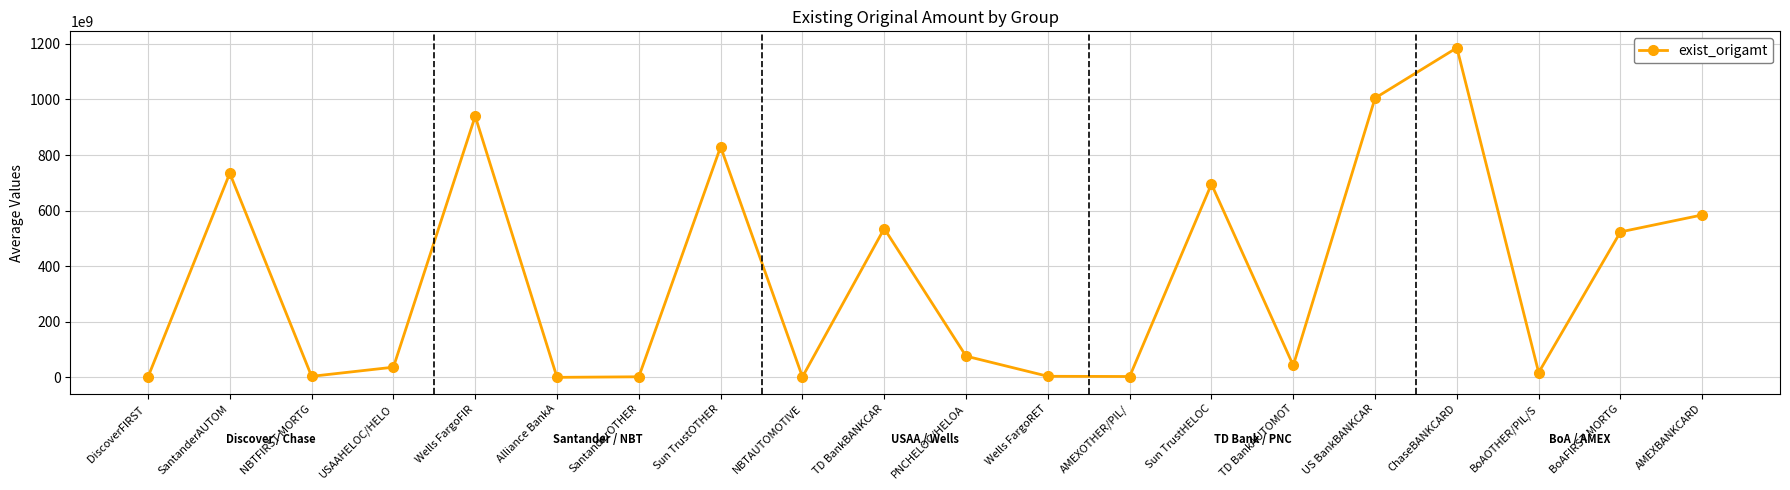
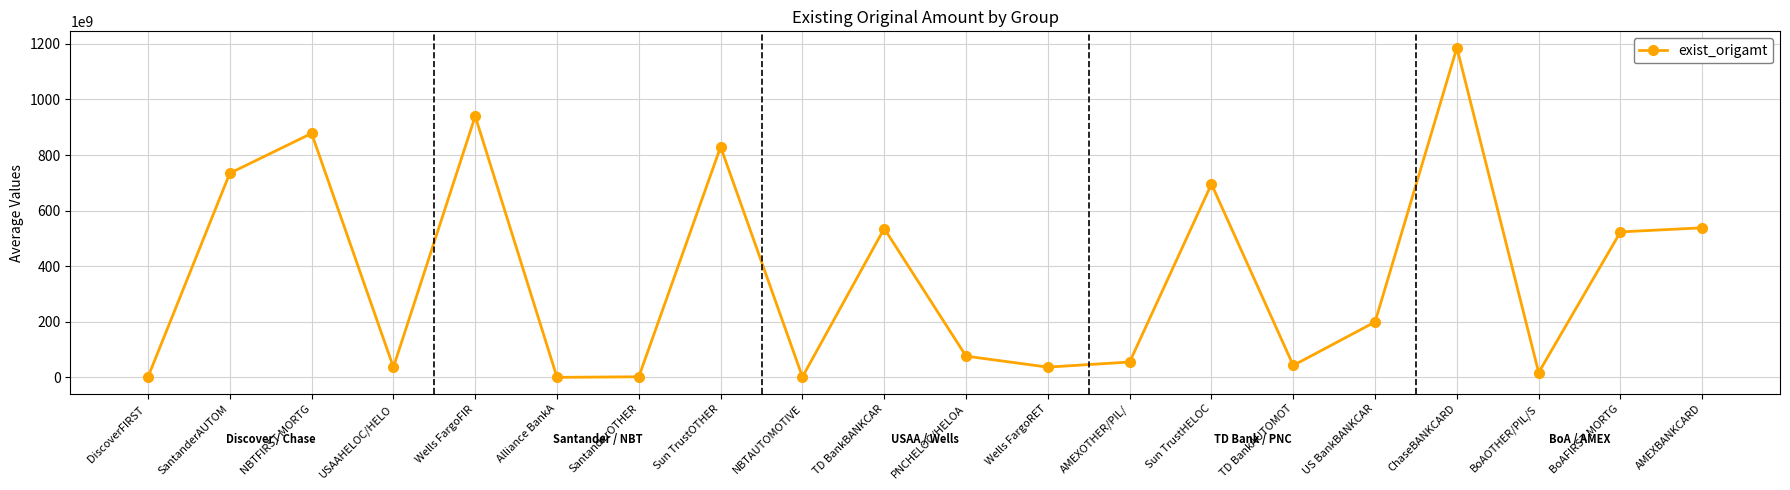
  {
    "DiscoverFIRST": 0,
    "SantanderAUTOM": 730000000000,
-   "NBTFIRST MORTG": 0,
+   "NBTFIRST MORTG": 880000000000,
    "USAAHELOC/HELO": 40000000000,
    "Wells FargoFIR": 940000000000,
    "Alliance BankA": 0,
    "SantanderOTHER": 0,
    "Sun TrustOTHER": 830000000000,
    "NBTAUTOMOTIVE": 0,
    "TD BankBANKCAR": 540000000000,
    "PNCHELOC/HELOA": 80000000000,
-   "Wells FargoRET": 0,
-   "AMEXOTHER/PIL/": 0,
+   "Wells FargoRET": 40000000000,
+   "AMEXOTHER/PIL/": 60000000000,
    "Sun TrustHELOC": 700000000000,
    "TD BankAUTOMOT": 40000000000,
-   "US BankBANKCAR": 1000000000000,
+   "US BankBANKCAR": 200000000000,
    "ChaseBANKCARD": 1190000000000,
    "BoAOTHER/PIL/S": 20000000000,
    "BoAFIRST MORTG": 520000000000,
-   "AMEXBANKCARD": 580000000000
+   "AMEXBANKCARD": 540000000000
  }
